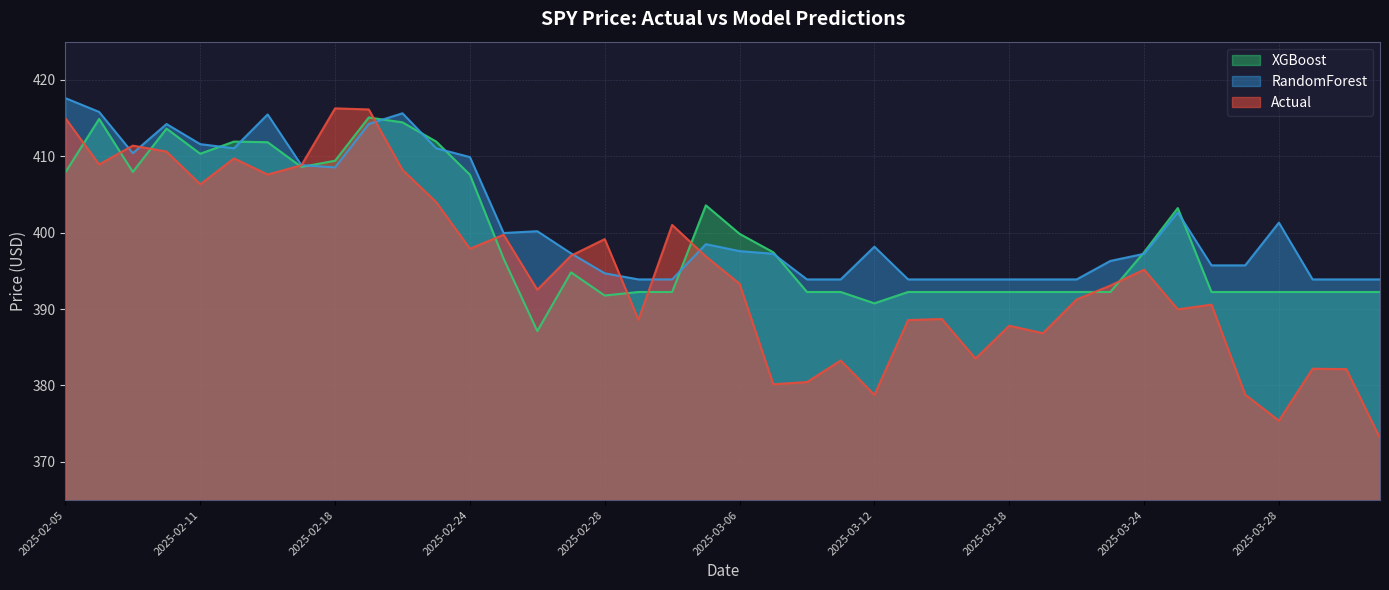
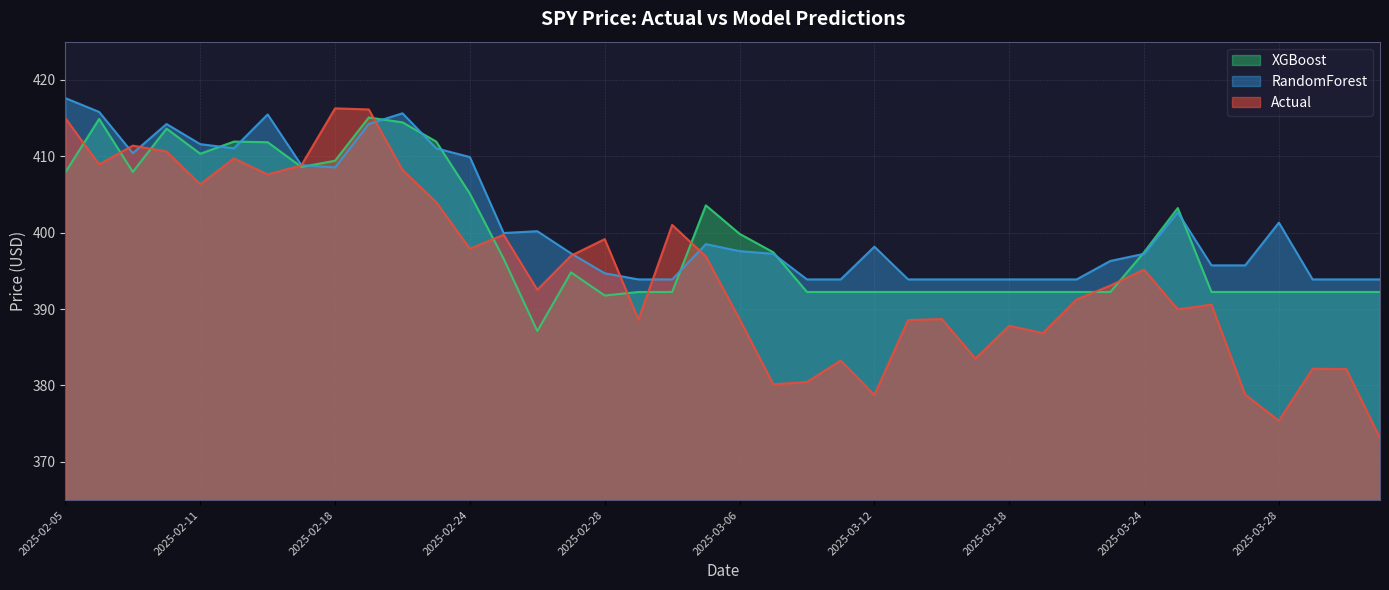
  {
    "XGBoost": {
      "2025-02-05": 408,
      "2025-02-11": 410,
      "2025-02-18": 409,
-     "2025-02-24": 408,
+     "2025-02-24": 405,
      "2025-02-28": 392,
      "2025-03-06": 400,
-     "2025-03-12": 391,
+     "2025-03-12": 392,
      "2025-03-18": 392,
      "2025-03-28": 392
    },
    "RandomForest": {
      "2025-02-05": 418,
      "2025-02-11": 412,
      "2025-02-18": 409,
      "2025-02-24": 410,
      "2025-02-28": 395,
      "2025-03-06": 398,
      "2025-03-12": 398,
      "2025-03-18": 394,
      "2025-03-28": 401
    },
    "Actual": {
      "2025-02-05": 415,
      "2025-02-11": 406,
      "2025-02-18": 416,
      "2025-02-24": 398,
      "2025-02-28": 399,
-     "2025-03-06": 393,
+     "2025-03-06": 389,
      "2025-03-12": 379,
      "2025-03-18": 388,
      "2025-03-24": 395,
      "2025-03-28": 375
    }
  }
